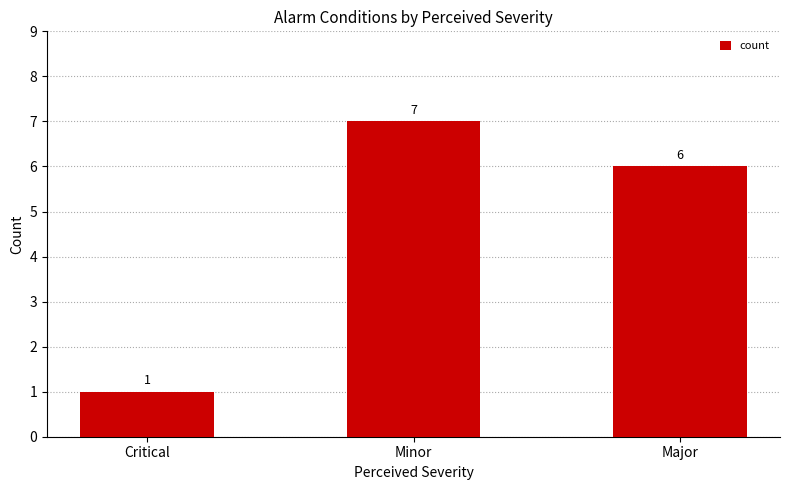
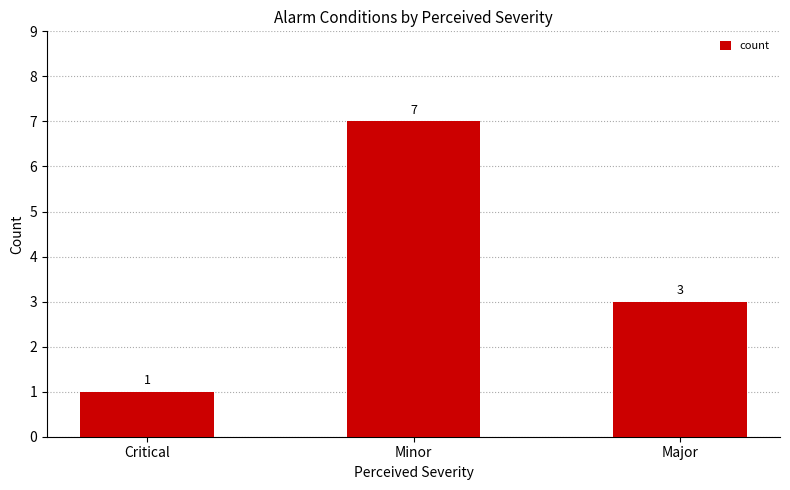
  {
    "Critical": 1,
    "Minor": 7,
-   "Major": 6
+   "Major": 3
  }
